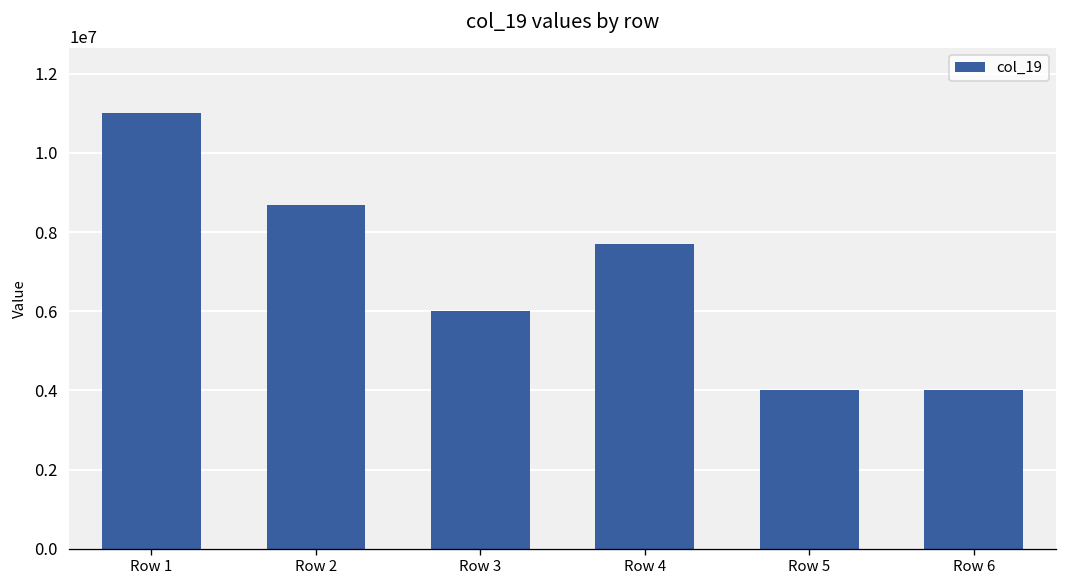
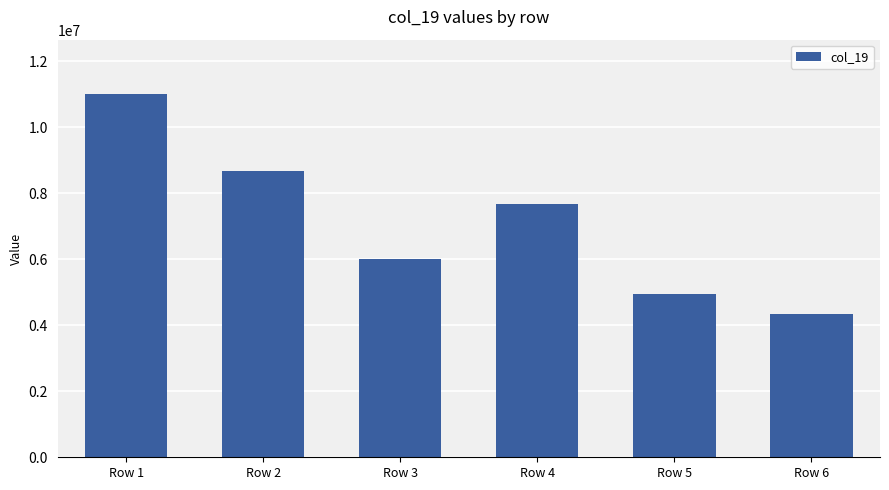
  {
    "Row 1": 11000000,
    "Row 2": 8700000,
    "Row 3": 6000000,
    "Row 4": 7700000,
-   "Row 5": 4000000,
-   "Row 6": 4000000
+   "Row 5": 5000000,
+   "Row 6": 4400000
  }
